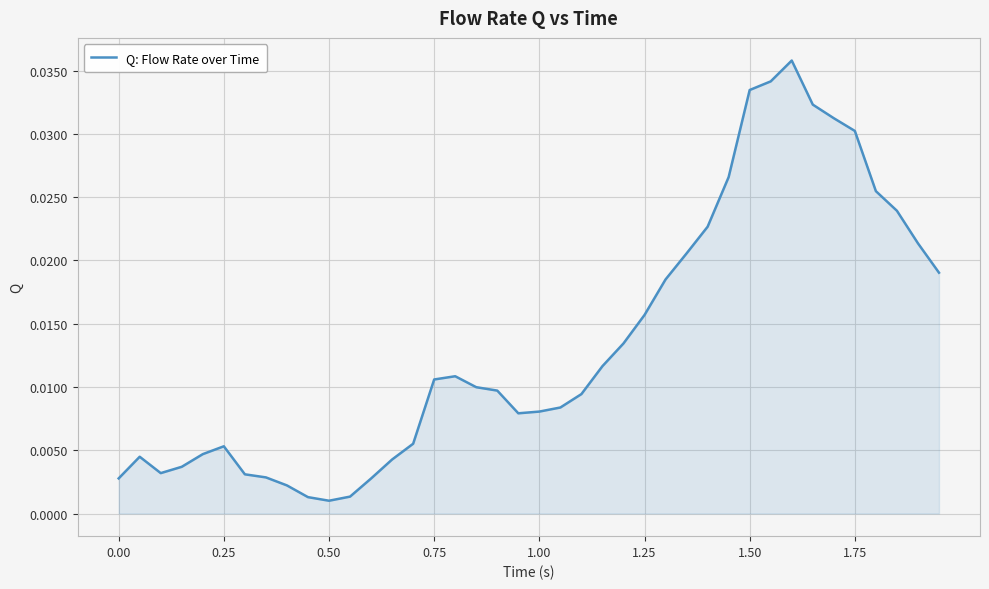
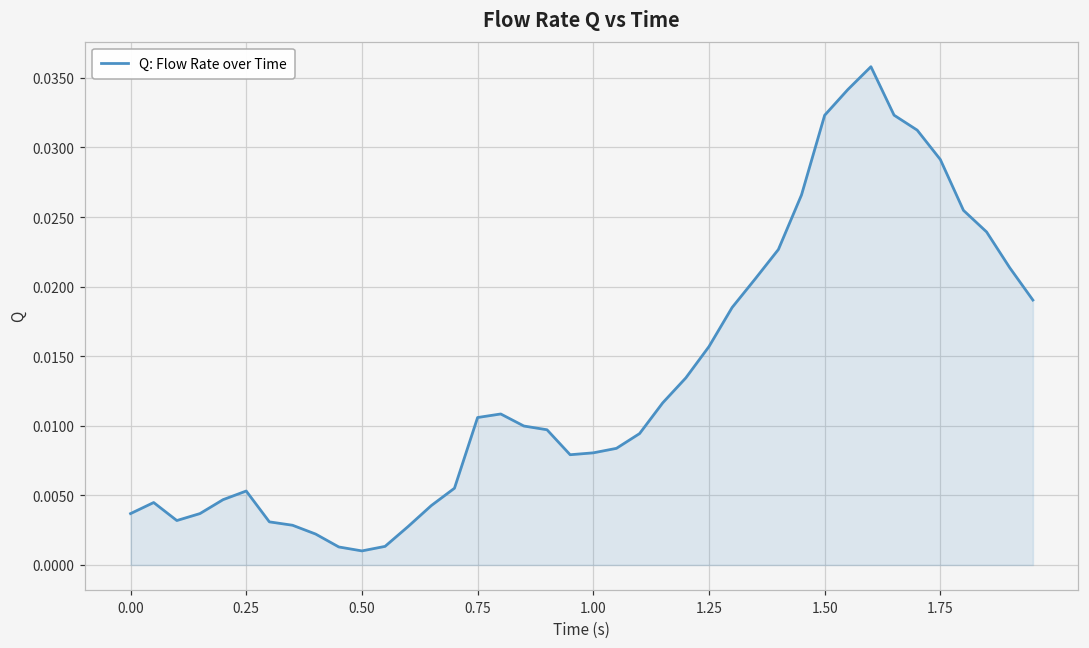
  {
-   "0.00": 0.0028,
+   "0.00": 0.0037,
    "0.25": 0.0053,
    "0.50": 0.0010,
    "0.75": 0.0106,
    "1.00": 0.0081,
    "1.25": 0.0157,
-   "1.50": 0.0335,
-   "1.75": 0.0302
+   "1.50": 0.0323,
+   "1.75": 0.0291
  }
